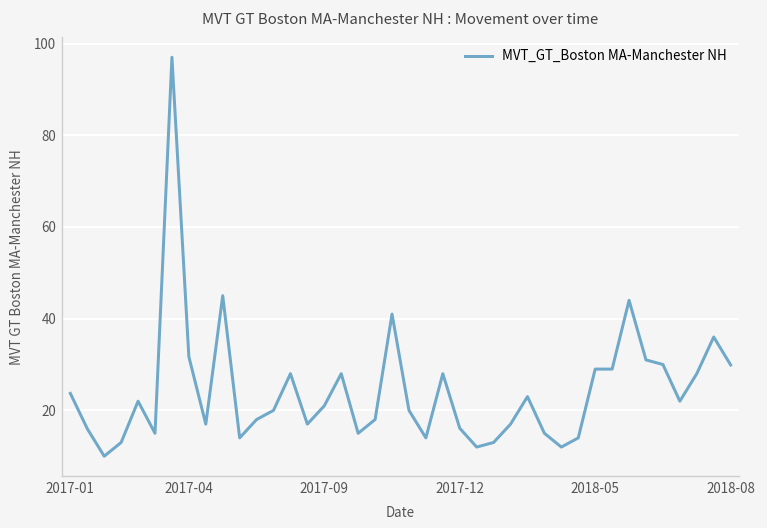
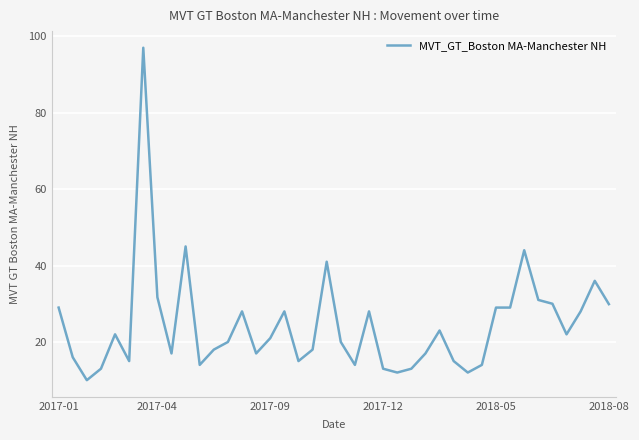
  {
-   "2017-01": 24,
+   "2017-01": 29,
    "2017-04": 32,
    "2017-09": 21,
-   "2017-12": 16,
+   "2017-12": 13,
    "2018-05": 29,
    "2018-08": 30
  }
